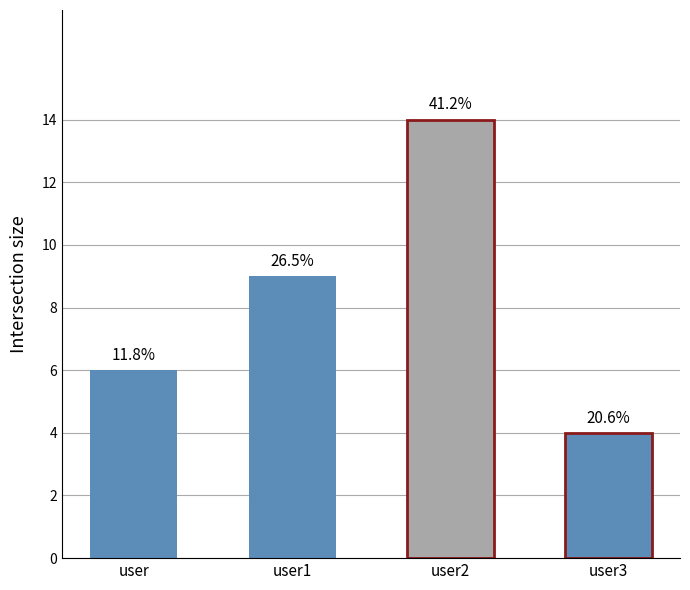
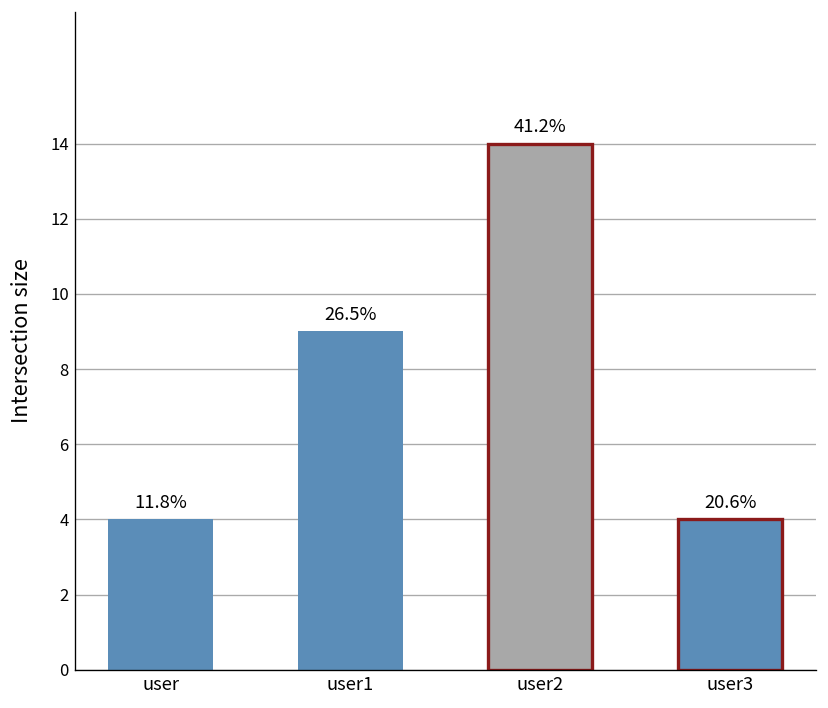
  {
-   "user": 6
+   "user": 4
  }
